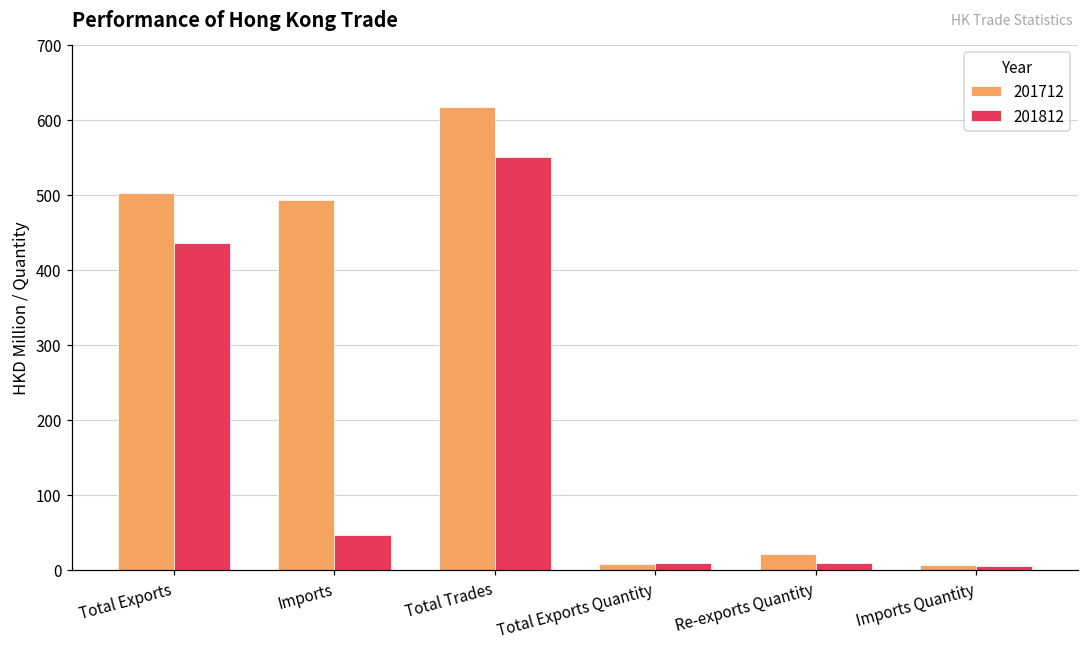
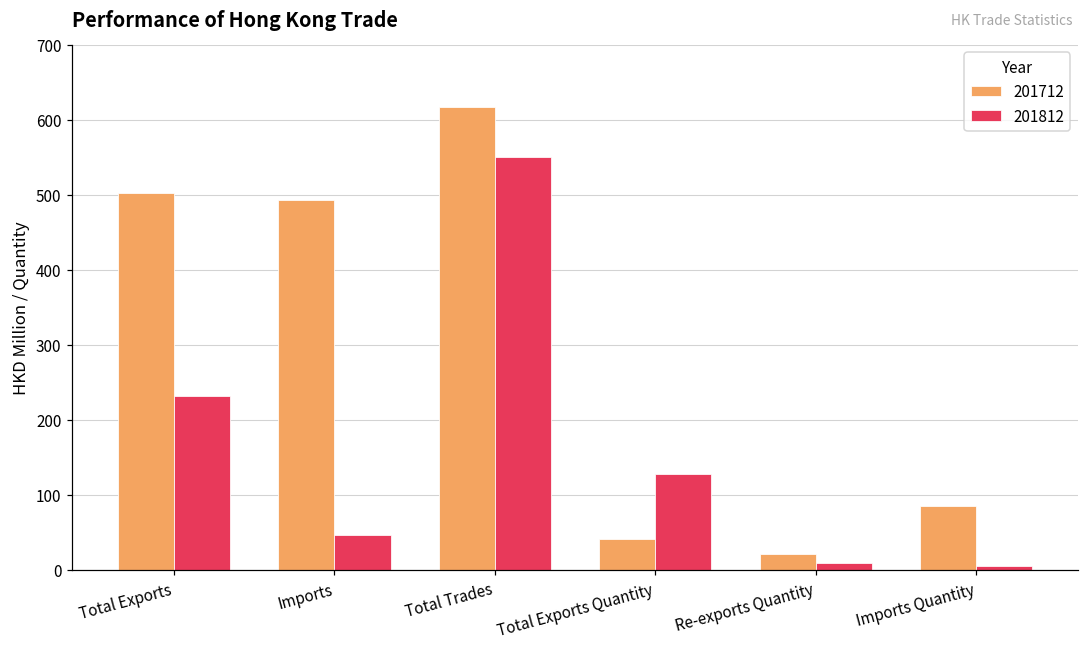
  {
    "201712": {
      "Total Exports": 500,
      "Imports": 490,
      "Total Trades": 620,
-     "Total Exports Quantity": 10,
+     "Total Exports Quantity": 40,
      "Re-exports Quantity": 20,
-     "Imports Quantity": 10
+     "Imports Quantity": 90
    },
    "201812": {
-     "Total Exports": 440,
+     "Total Exports": 230,
      "Imports": 50,
      "Total Trades": 550,
-     "Total Exports Quantity": 10,
+     "Total Exports Quantity": 130,
      "Re-exports Quantity": 10,
      "Imports Quantity": 0
    }
  }
